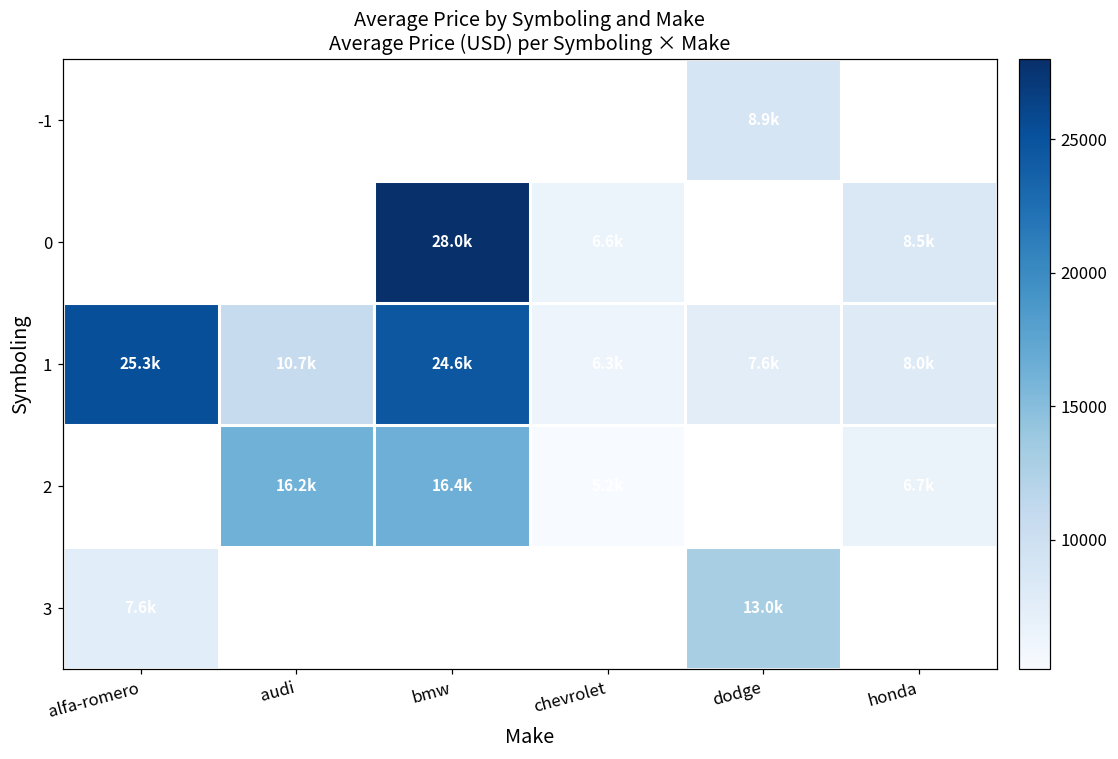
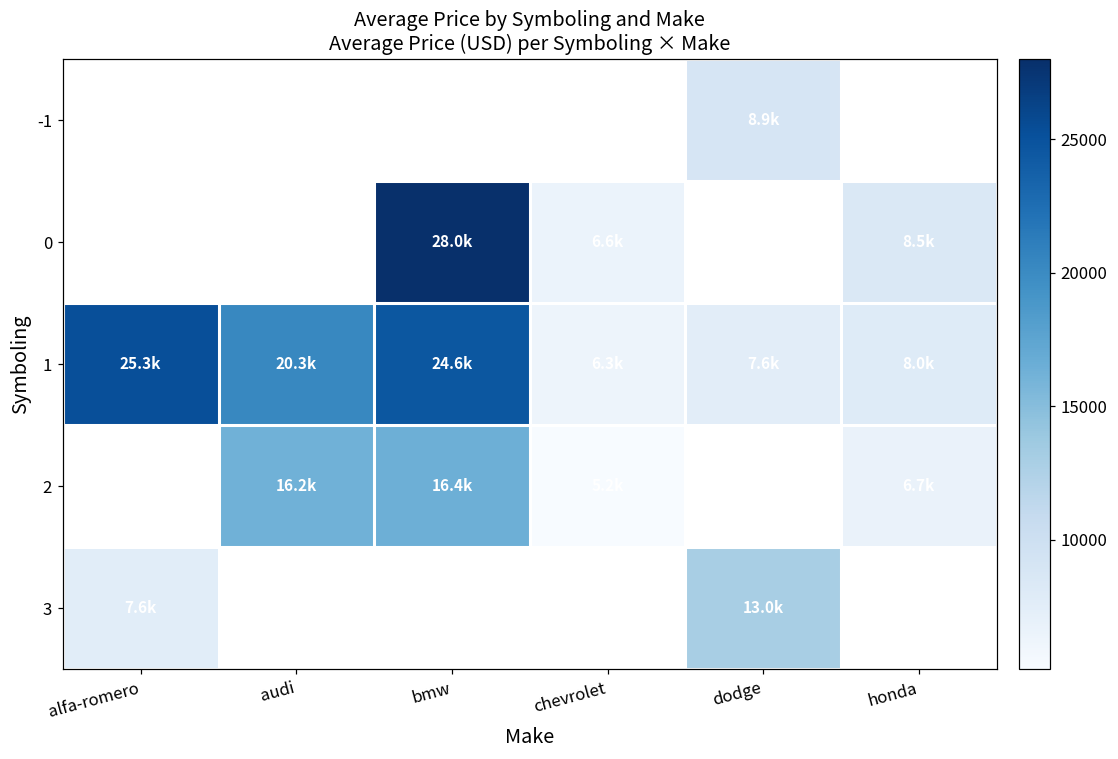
  {
    "0": {
      "bmw": "28.0k"
    },
    "1": {
      "alfa-romero": "25.3k",
-     "audi": "10.7k",
+     "audi": "20.3k",
      "bmw": "24.6k"
    },
    "2": {
      "audi": "16.2k",
      "bmw": "16.4k"
    },
    "3": {
      "dodge": "13.0k"
    }
  }
